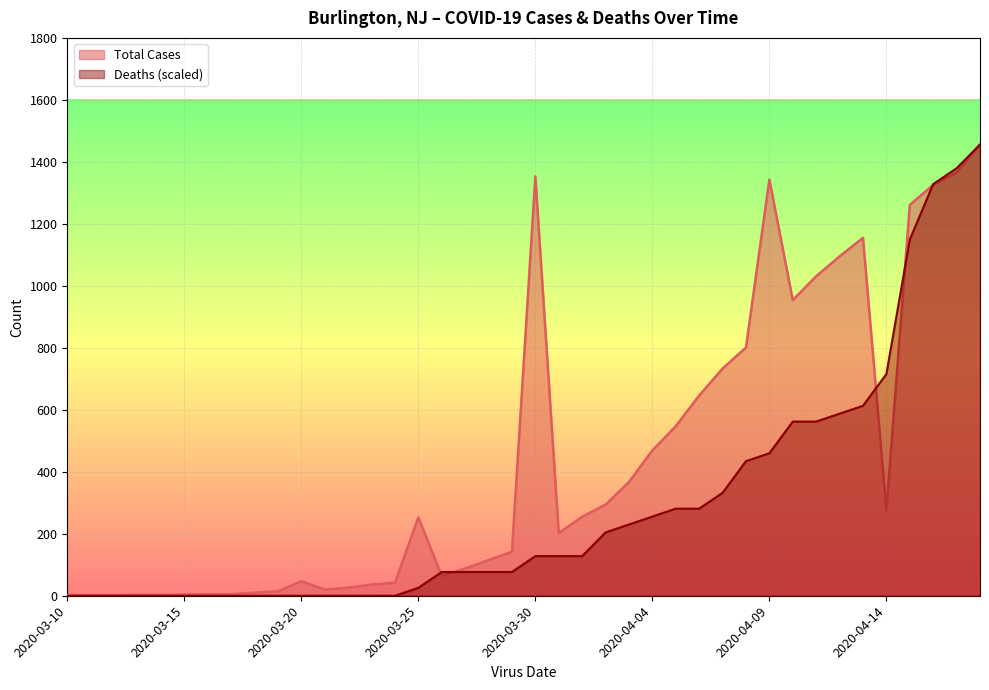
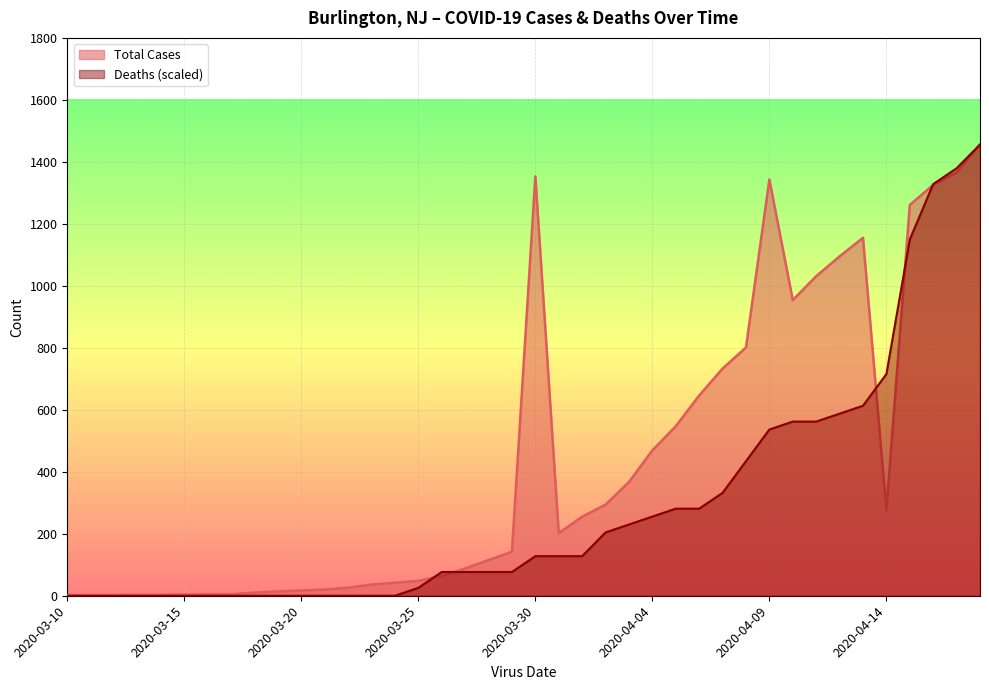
  {
    "Total Cases": {
-     "2020-03-20": 50,
-     "2020-03-25": 250,
+     "2020-03-20": 20,
+     "2020-03-25": 50,
      "2020-03-30": 1350,
      "2020-04-04": 470,
      "2020-04-09": 1340,
      "2020-04-14": 280
    },
    "Deaths (scaled)": {
      "2020-03-20": 0,
      "2020-03-25": 30,
      "2020-03-30": 130,
      "2020-04-04": 260,
-     "2020-04-09": 460,
+     "2020-04-09": 540,
      "2020-04-14": 720
    }
  }
